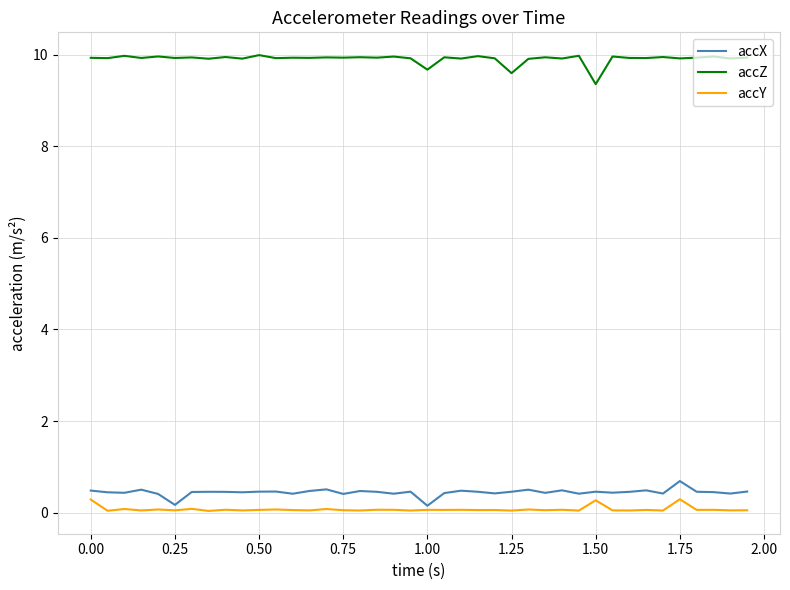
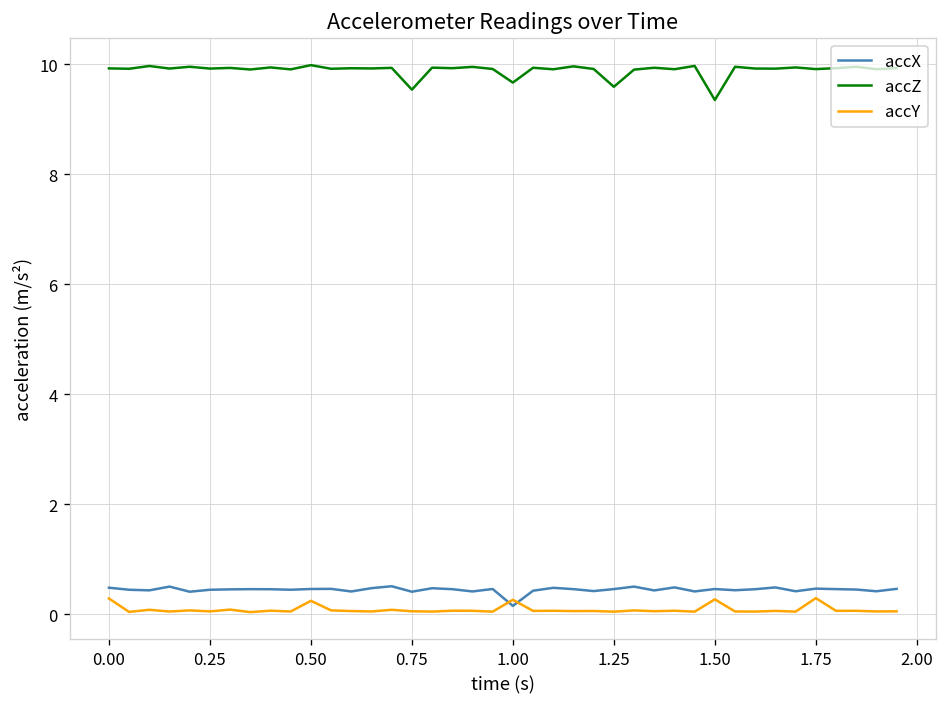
  {
    "accX": {
      "0.00": 0.5,
-     "0.25": 0.2,
+     "0.25": 0.4,
      "0.50": 0.5,
      "0.75": 0.4,
      "1.00": 0.2,
      "1.25": 0.5,
      "1.50": 0.5,
-     "1.75": 0.7
+     "1.75": 0.5
    },
    "accZ": {
      "0.00": 9.9,
      "0.25": 9.9,
      "0.50": 10.0,
-     "0.75": 9.9,
+     "0.75": 9.5,
      "1.00": 9.7,
      "1.25": 9.6,
      "1.50": 9.4,
      "1.75": 9.9
    },
    "accY": {
      "0.00": 0.3,
      "0.25": 0.1,
-     "0.50": 0.1,
+     "0.50": 0.2,
      "0.75": 0.1,
-     "1.00": 0.1,
+     "1.00": 0.3,
      "1.25": 0.0,
      "1.50": 0.3,
      "1.75": 0.3
    }
  }
